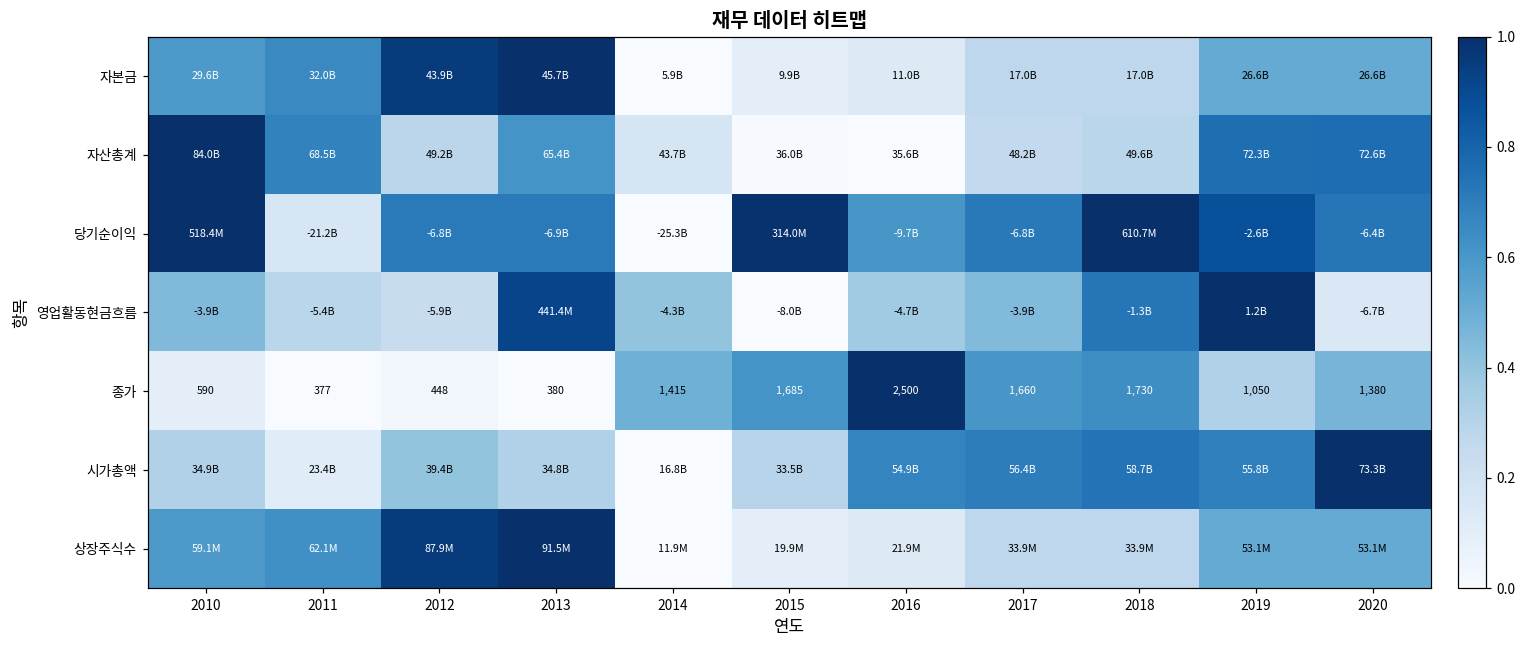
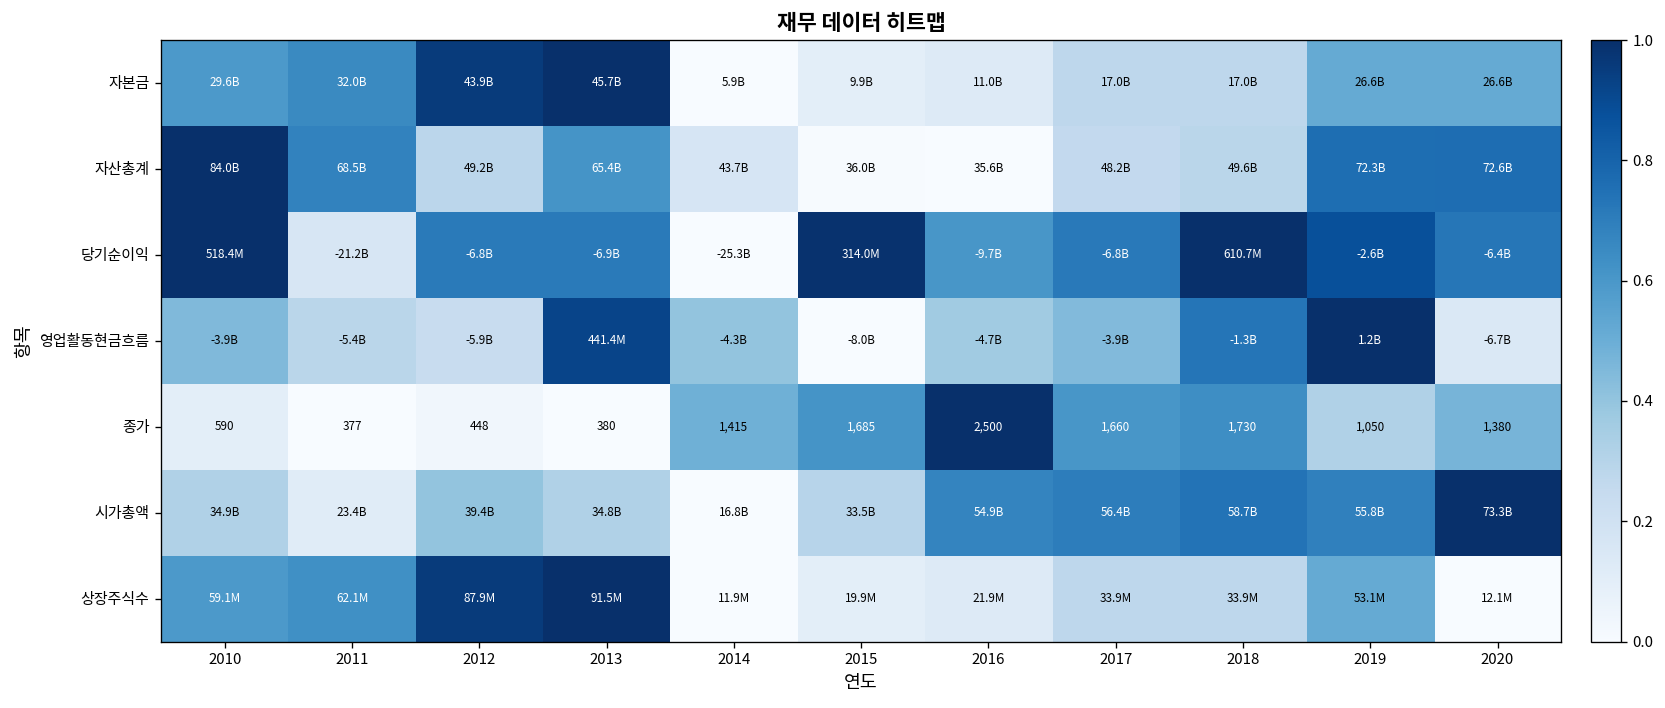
  {
    "자본금": {
      "2010": "29.6B",
      "2011": "32.0B",
      "2012": "43.9B",
      "2013": "45.7B",
      "2014": "5.9B",
      "2015": "9.9B",
      "2016": "11.0B",
      "2017": "17.0B",
      "2018": "17.0B",
      "2019": "26.6B",
      "2020": "26.6B"
    },
    "자산총계": {
      "2010": "84.0B",
      "2011": "68.5B",
      "2012": "49.2B",
      "2013": "65.4B",
      "2014": "43.7B",
      "2015": "36.0B",
      "2016": "35.6B",
      "2017": "48.2B",
      "2018": "49.6B",
      "2019": "72.3B",
      "2020": "72.6B"
    },
    "당기순이익": {
      "2010": "518.4M",
      "2011": "-21.2B",
      "2012": "-6.8B",
      "2013": "-6.9B",
      "2014": "-25.3B",
      "2015": "314.0M",
      "2016": "-9.7B",
      "2017": "-6.8B",
      "2018": "610.7M",
      "2019": "-2.6B",
      "2020": "-6.4B"
    },
    "영업활동현금흐름": {
      "2010": "-3.9B",
      "2011": "-5.4B",
      "2012": "-5.9B",
      "2013": "441.4M",
      "2014": "-4.3B",
      "2015": "-8.0B",
      "2016": "-4.7B",
      "2017": "-3.9B",
      "2018": "-1.3B",
      "2019": "1.2B",
      "2020": "-6.7B"
    },
    "종가": {
      "2010": "590",
      "2011": "377",
      "2012": "448",
      "2013": "380",
      "2014": "1,415",
      "2015": "1,685",
      "2016": "2,500",
      "2017": "1,660",
      "2018": "1,730",
      "2019": "1,050",
      "2020": "1,380"
    },
    "시가총액": {
      "2010": "34.9B",
      "2011": "23.4B",
      "2012": "39.4B",
      "2013": "34.8B",
      "2014": "16.8B",
      "2015": "33.5B",
      "2016": "54.9B",
      "2017": "56.4B",
      "2018": "58.7B",
      "2019": "55.8B",
      "2020": "73.3B"
    },
    "상장주식수": {
      "2010": "59.1M",
      "2011": "62.1M",
      "2012": "87.9M",
      "2013": "91.5M",
      "2014": "11.9M",
      "2015": "19.9M",
      "2016": "21.9M",
      "2017": "33.9M",
      "2018": "33.9M",
      "2019": "53.1M",
-     "2020": "53.1M"
+     "2020": "12.1M"
    }
  }
